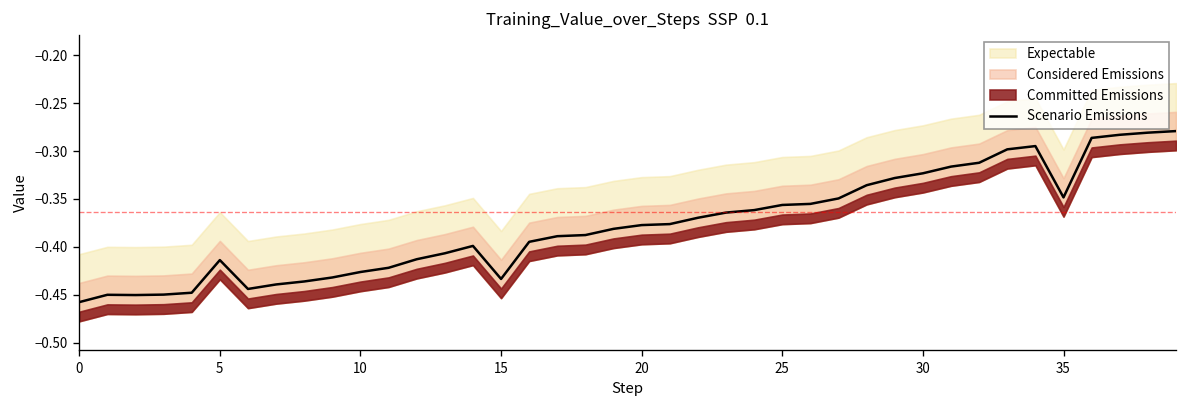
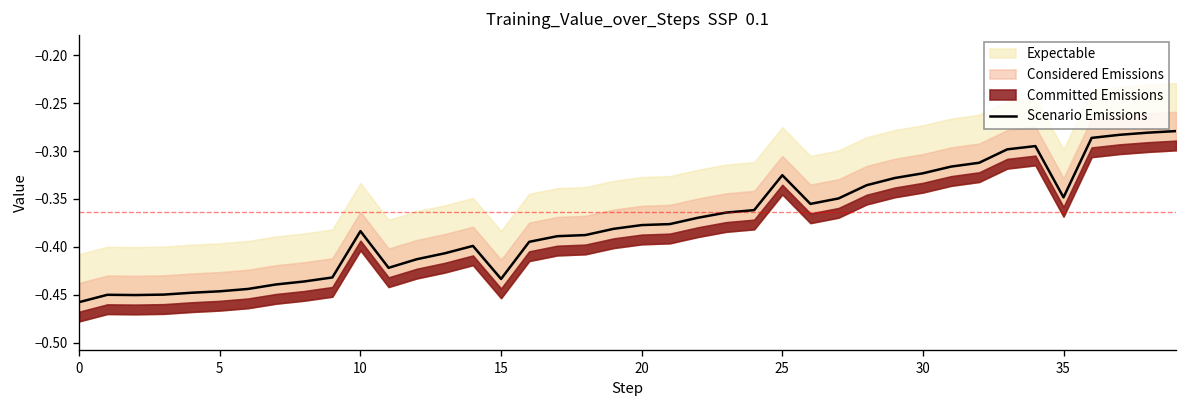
  {
    "Scenario Emissions": {
      "0": -0.46,
-     "5": -0.41,
-     "10": -0.43,
+     "5": -0.45,
+     "10": -0.38,
      "15": -0.43,
      "20": -0.38,
-     "25": -0.36,
+     "25": -0.33,
      "30": -0.32,
      "35": -0.35
    }
  }
